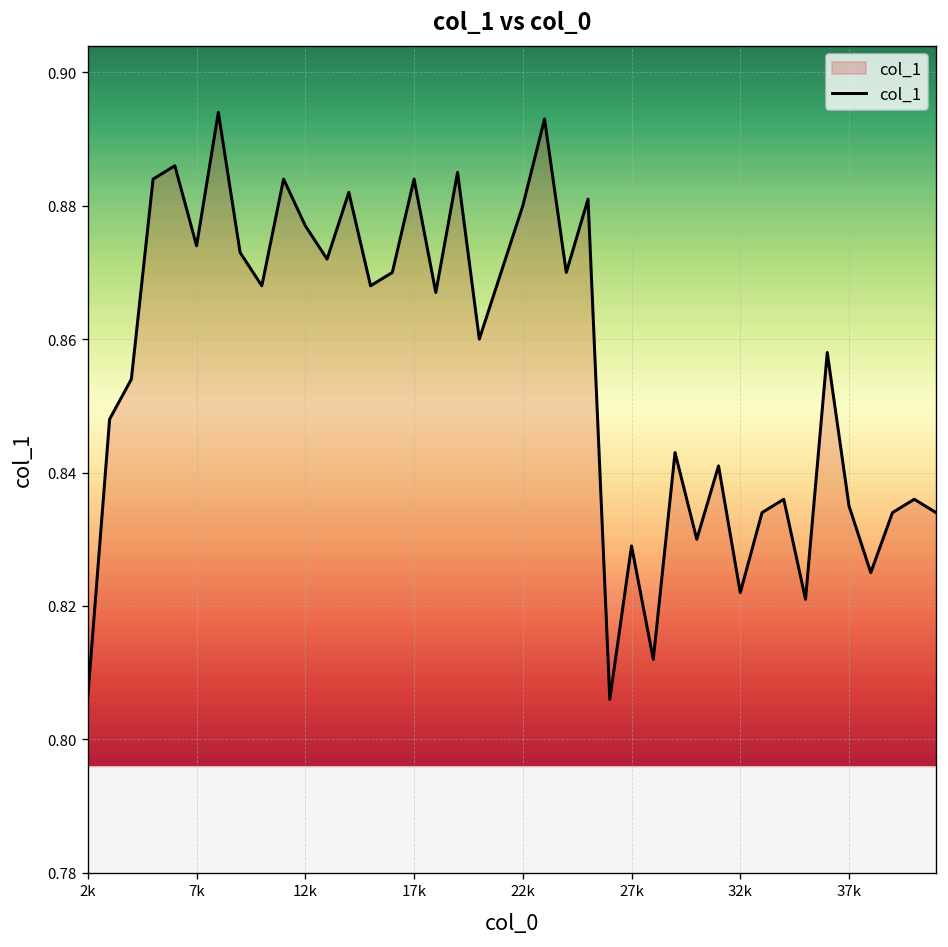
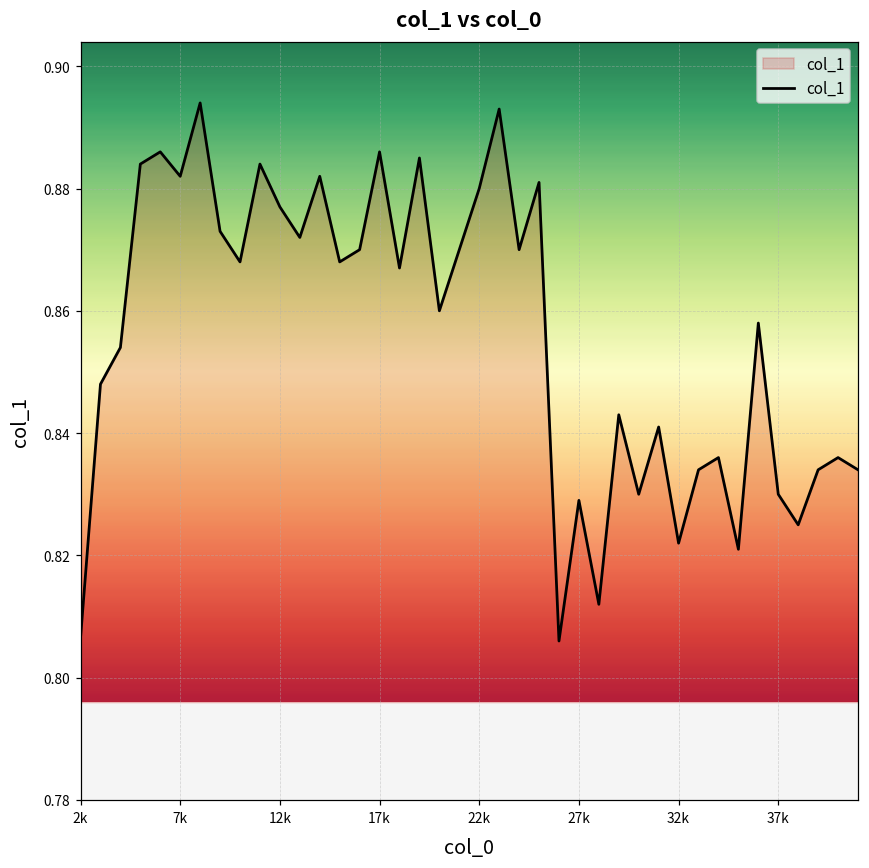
  {
    "2k": 0.806,
-   "7k": 0.874,
+   "7k": 0.882,
    "12k": 0.877,
-   "17k": 0.884,
+   "17k": 0.886,
    "22k": 0.880,
    "27k": 0.829,
    "32k": 0.822,
-   "37k": 0.835
+   "37k": 0.830
  }
